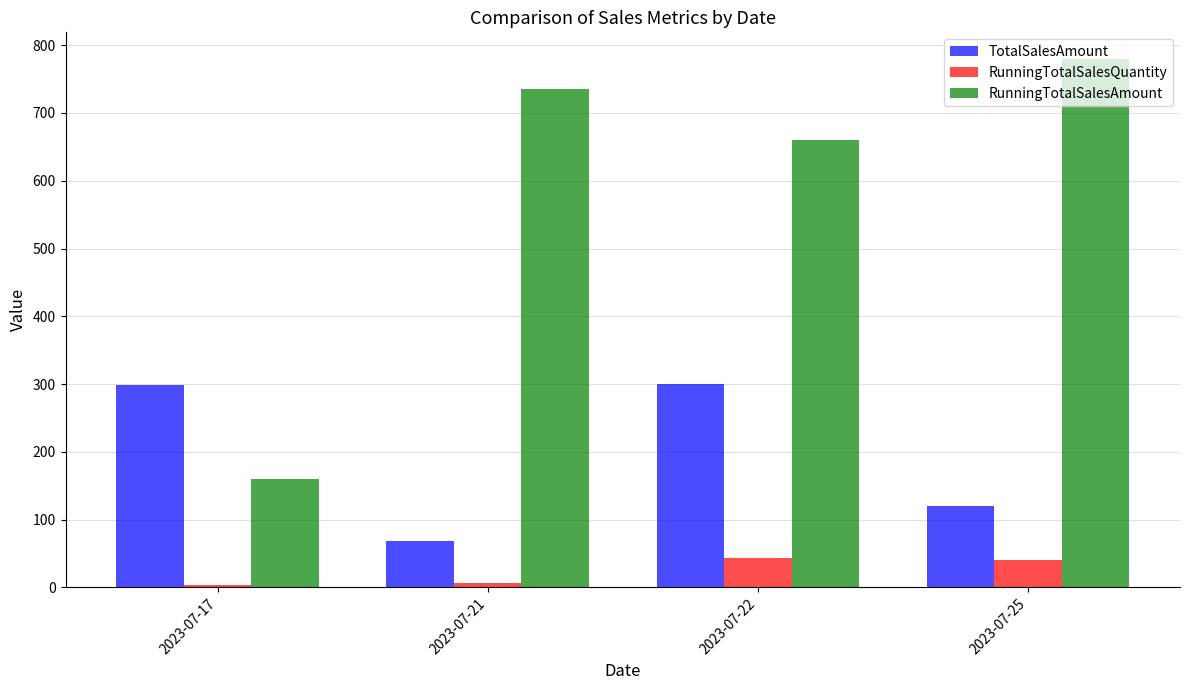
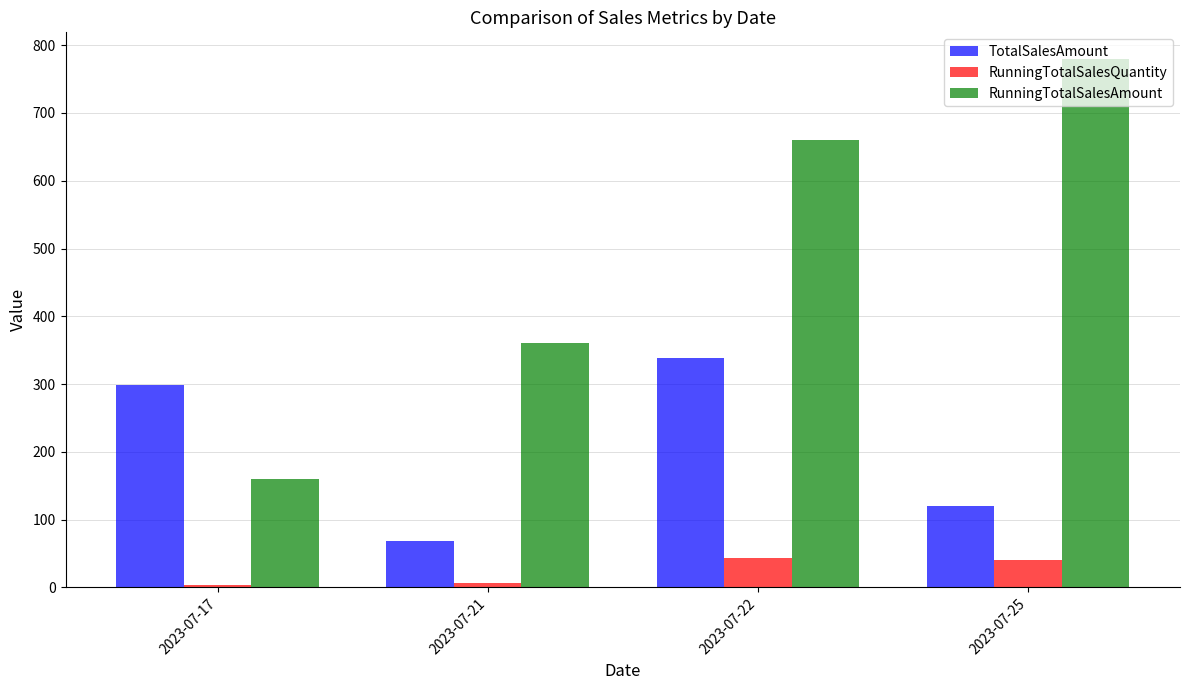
  {
    "TotalSalesAmount": {
      "2023-07-17": 300,
      "2023-07-21": 70,
-     "2023-07-22": 300,
+     "2023-07-22": 340,
      "2023-07-25": 120
    },
    "RunningTotalSalesQuantity": {
      "2023-07-17": 0,
      "2023-07-21": 10,
      "2023-07-22": 40,
      "2023-07-25": 40
    },
    "RunningTotalSalesAmount": {
      "2023-07-17": 160,
-     "2023-07-21": 740,
+     "2023-07-21": 360,
      "2023-07-22": 660
    }
  }
